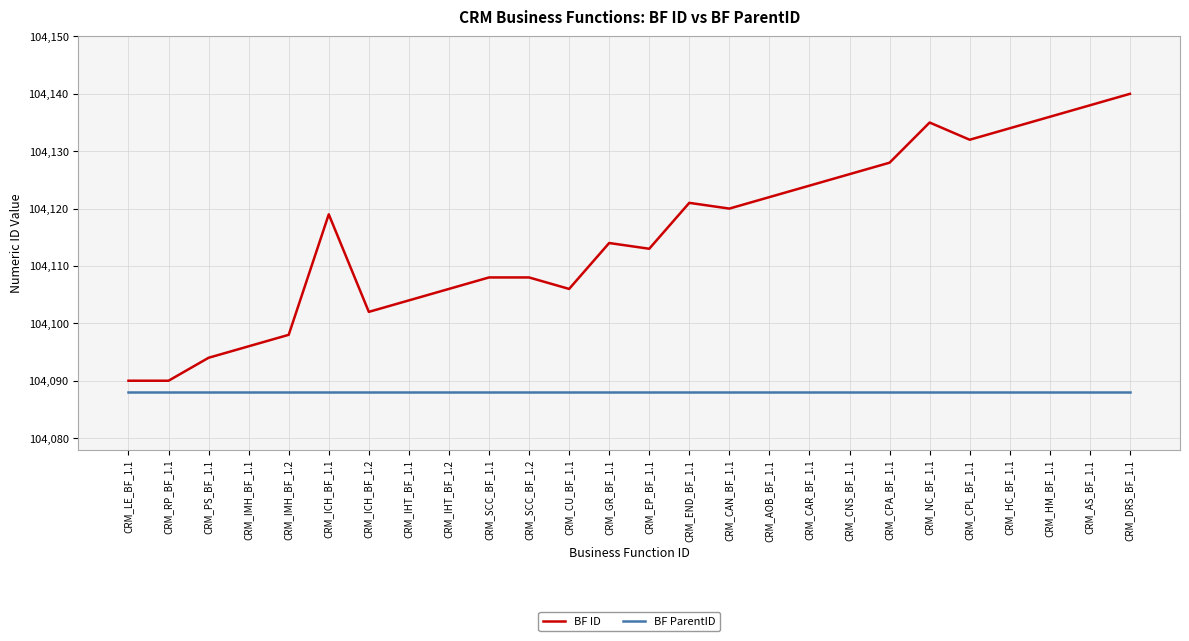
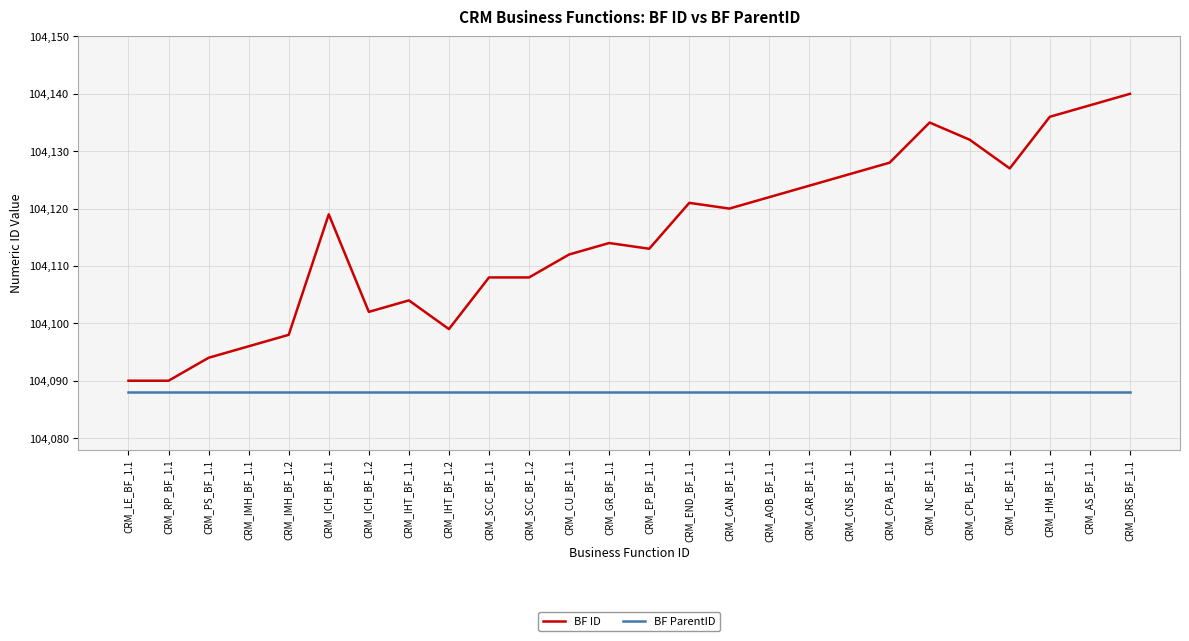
  {
    "BF ID": {
      "CRM_LE_BF_1.1": "104,090",
      "CRM_RP_BF_1.1": "104,090",
      "CRM_PS_BF_1.1": "104,094",
      "CRM_IMH_BF_1.1": "104,096",
      "CRM_IMH_BF_1.2": "104,098",
      "CRM_ICH_BF_1.1": "104,119",
      "CRM_ICH_BF_1.2": "104,102",
      "CRM_IHT_BF_1.1": "104,104",
-     "CRM_IHT_BF_1.2": "104,106",
+     "CRM_IHT_BF_1.2": "104,099",
      "CRM_SCC_BF_1.1": "104,108",
      "CRM_SCC_BF_1.2": "104,108",
-     "CRM_CU_BF_1.1": "104,106",
+     "CRM_CU_BF_1.1": "104,112",
      "CRM_GR_BF_1.1": "104,114",
      "CRM_EP_BF_1.1": "104,113",
      "CRM_END_BF_1.1": "104,121",
      "CRM_CAN_BF_1.1": "104,120",
      "CRM_AOB_BF_1.1": "104,122",
      "CRM_CAR_BF_1.1": "104,124",
      "CRM_CNS_BF_1.1": "104,126",
      "CRM_CPA_BF_1.1": "104,128",
      "CRM_NC_BF_1.1": "104,135",
      "CRM_CPL_BF_1.1": "104,132",
-     "CRM_HC_BF_1.1": "104,134",
+     "CRM_HC_BF_1.1": "104,127",
      "CRM_HM_BF_1.1": "104,136",
      "CRM_AS_BF_1.1": "104,138",
      "CRM_DRS_BF_1.1": "104,140"
    },
    "BF ParentID": {
      "CRM_LE_BF_1.1": "104,088",
      "CRM_RP_BF_1.1": "104,088",
      "CRM_PS_BF_1.1": "104,088",
      "CRM_IMH_BF_1.1": "104,088",
      "CRM_IMH_BF_1.2": "104,088",
      "CRM_ICH_BF_1.1": "104,088",
      "CRM_ICH_BF_1.2": "104,088",
      "CRM_IHT_BF_1.1": "104,088",
      "CRM_IHT_BF_1.2": "104,088",
      "CRM_SCC_BF_1.1": "104,088",
      "CRM_SCC_BF_1.2": "104,088",
      "CRM_CU_BF_1.1": "104,088",
      "CRM_GR_BF_1.1": "104,088",
      "CRM_EP_BF_1.1": "104,088",
      "CRM_END_BF_1.1": "104,088",
      "CRM_CAN_BF_1.1": "104,088",
      "CRM_AOB_BF_1.1": "104,088",
      "CRM_CAR_BF_1.1": "104,088",
      "CRM_CNS_BF_1.1": "104,088",
      "CRM_CPA_BF_1.1": "104,088",
      "CRM_NC_BF_1.1": "104,088",
      "CRM_CPL_BF_1.1": "104,088",
      "CRM_HC_BF_1.1": "104,088",
      "CRM_HM_BF_1.1": "104,088",
      "CRM_AS_BF_1.1": "104,088",
      "CRM_DRS_BF_1.1": "104,088"
    }
  }
